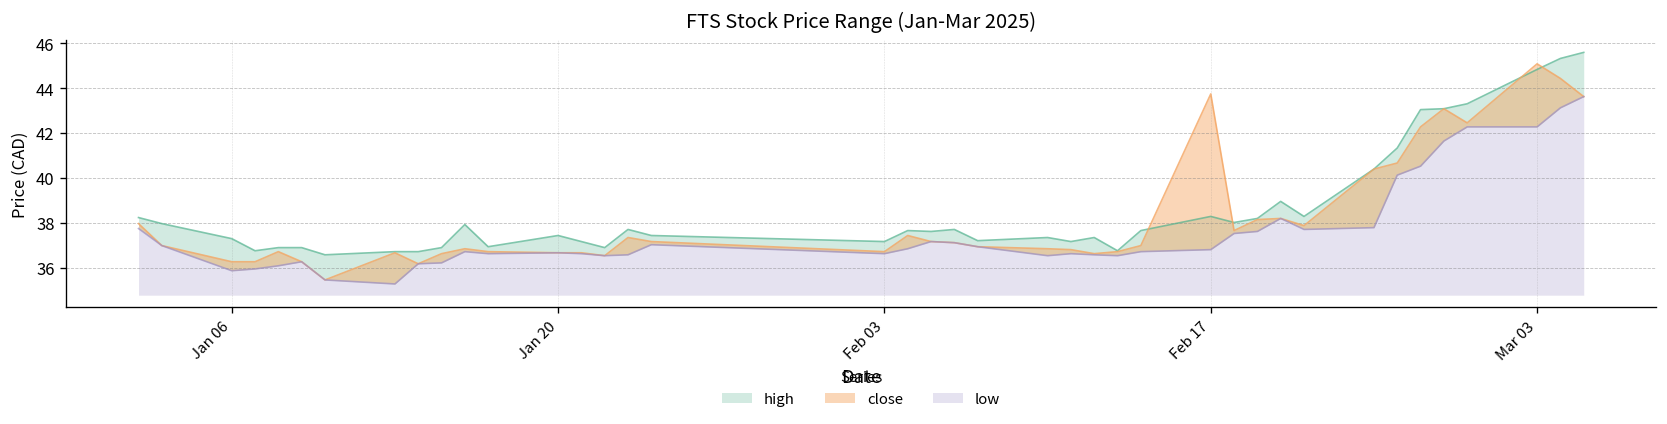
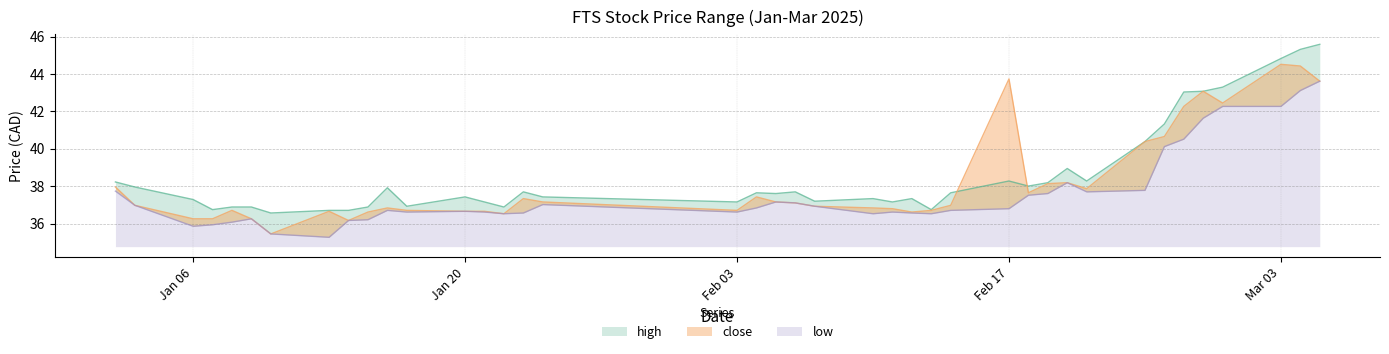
  {
    "close": {
      "Jan 06": 36.3,
      "Feb 17": 43.7,
-     "Mar 03": 45.1
+     "Mar 03": 44.5
    }
  }
